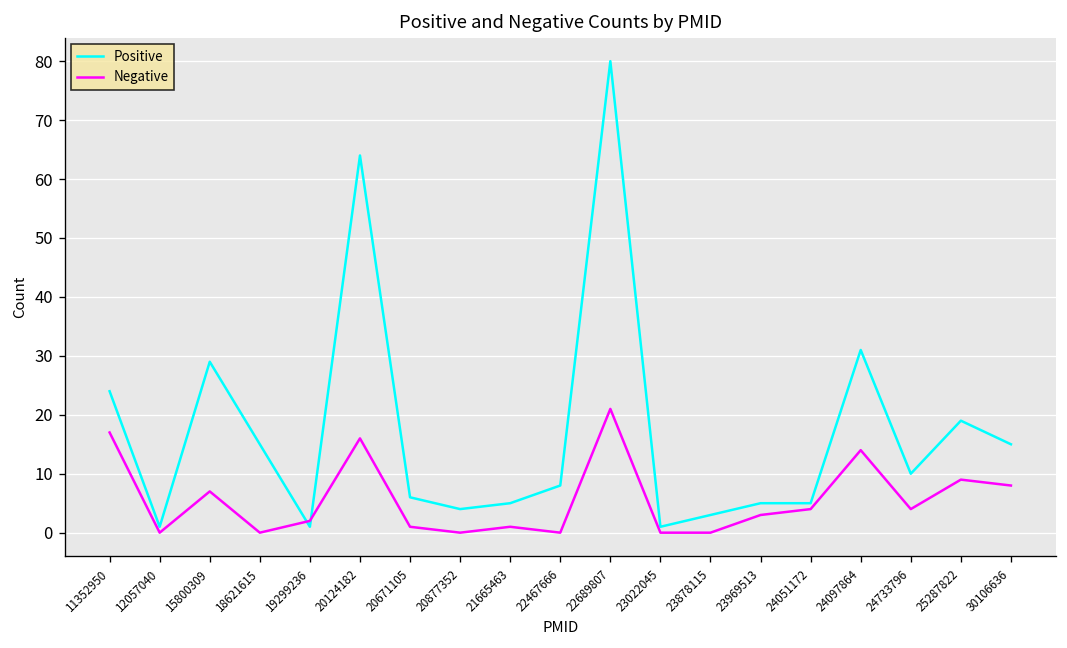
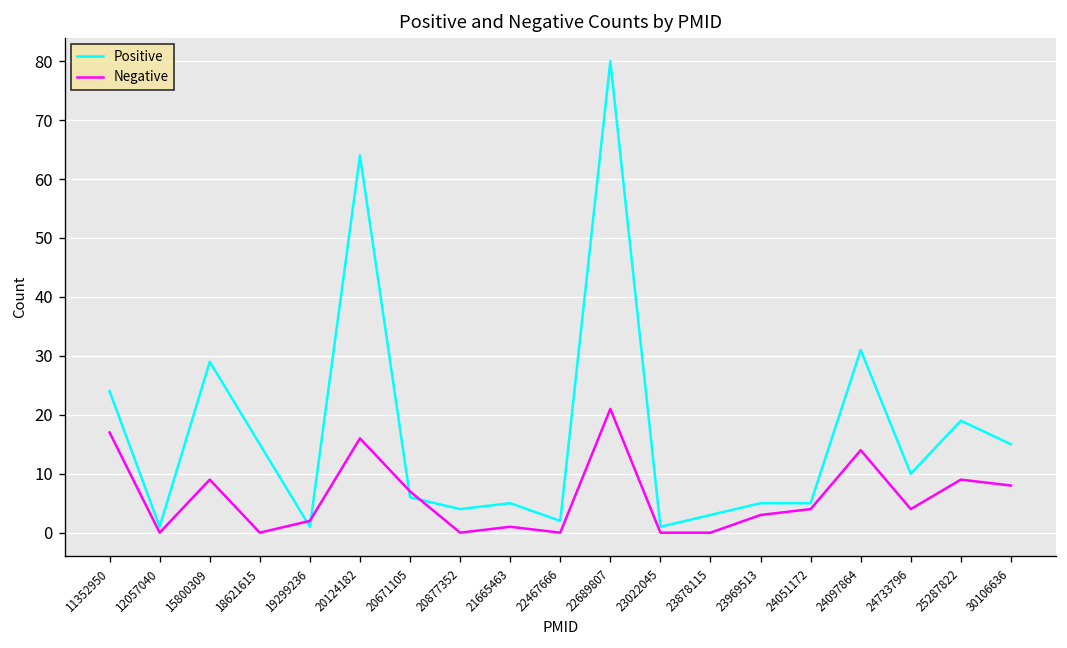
  {
    "Positive": {
      "11352950": 24,
      "12057040": 1,
      "15800309": 29,
      "18621615": 15,
      "19299236": 1,
      "20124182": 64,
      "20671105": 6,
      "20877352": 4,
      "21665463": 5,
-     "22467666": 8,
+     "22467666": 2,
      "22689807": 80,
      "23022045": 1,
      "23878115": 3,
      "23969513": 5,
      "24051172": 5,
      "24097864": 31,
      "24733796": 10,
      "25287822": 19,
      "30106636": 15
    },
    "Negative": {
      "11352950": 17,
      "12057040": 0,
-     "15800309": 7,
+     "15800309": 9,
      "18621615": 0,
      "19299236": 2,
      "20124182": 16,
-     "20671105": 1,
+     "20671105": 7,
      "20877352": 0,
      "21665463": 1,
      "22467666": 0,
      "22689807": 21,
      "23022045": 0,
      "23878115": 0,
      "23969513": 3,
      "24051172": 4,
      "24097864": 14,
      "24733796": 4,
      "25287822": 9,
      "30106636": 8
    }
  }
